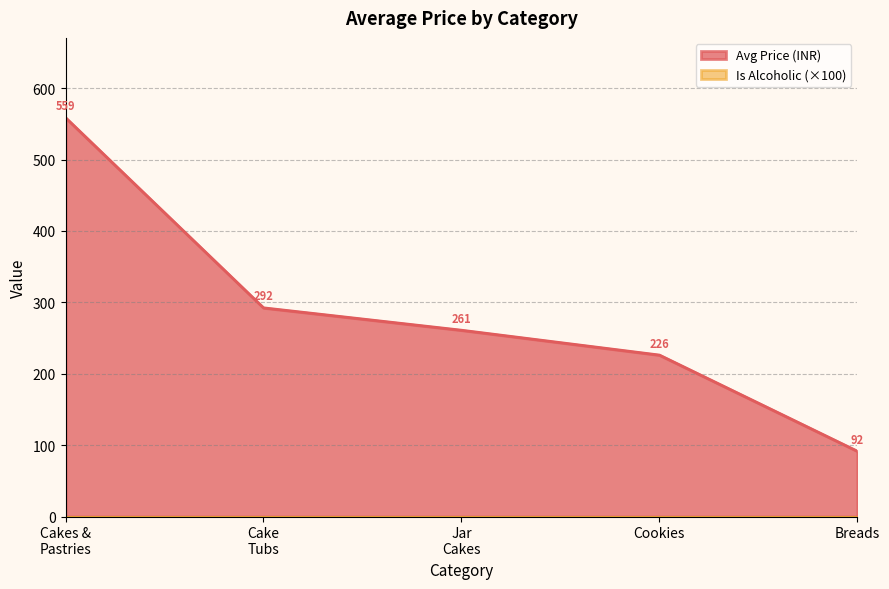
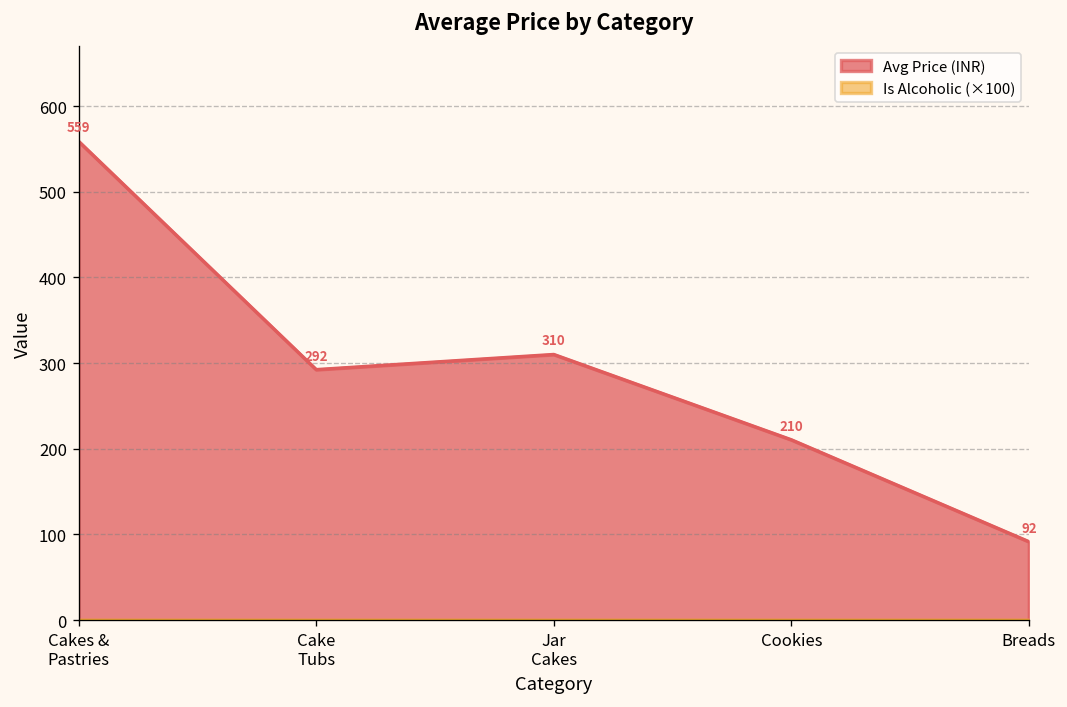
  {
    "Avg Price (INR)": {
      "Cakes & Pastries": 559,
      "Cake Tubs": 292,
-     "Jar Cakes": 261,
-     "Cookies": 226,
+     "Jar Cakes": 310,
+     "Cookies": 210,
      "Breads": 92
    },
    "Is Alcoholic (×100)": {
      "Cakes & Pastries": 0,
      "Cake Tubs": 0,
      "Jar Cakes": 0,
      "Cookies": 0,
      "Breads": 0
    }
  }
